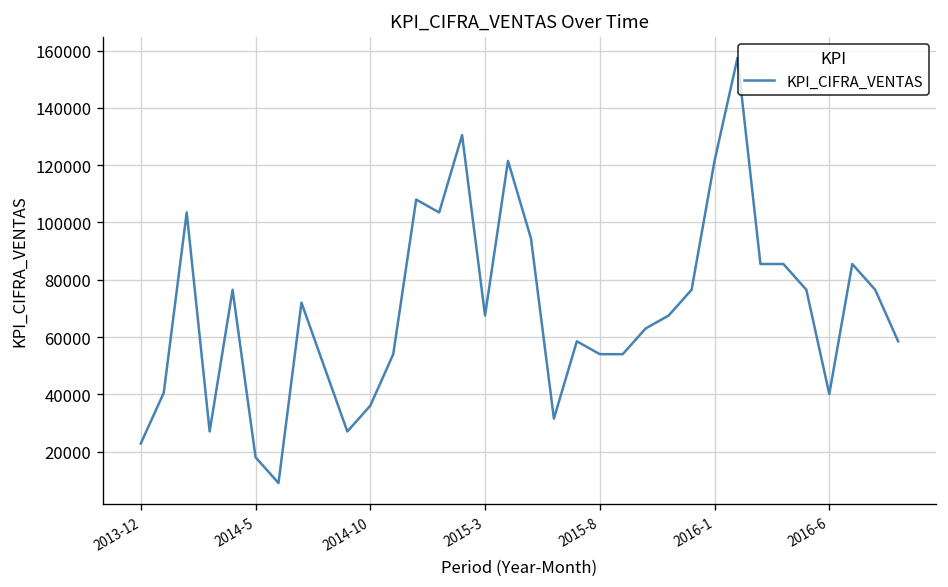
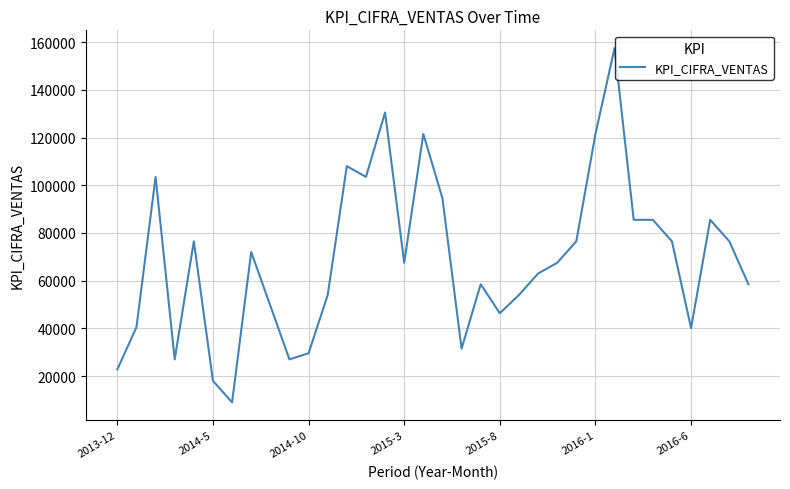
  {
    "2013-12": 23000,
    "2014-5": 18000,
-   "2014-10": 36000,
+   "2014-10": 30000,
    "2015-3": 68000,
-   "2015-8": 54000,
+   "2015-8": 46000,
    "2016-1": 122000,
    "2016-6": 40000
  }
